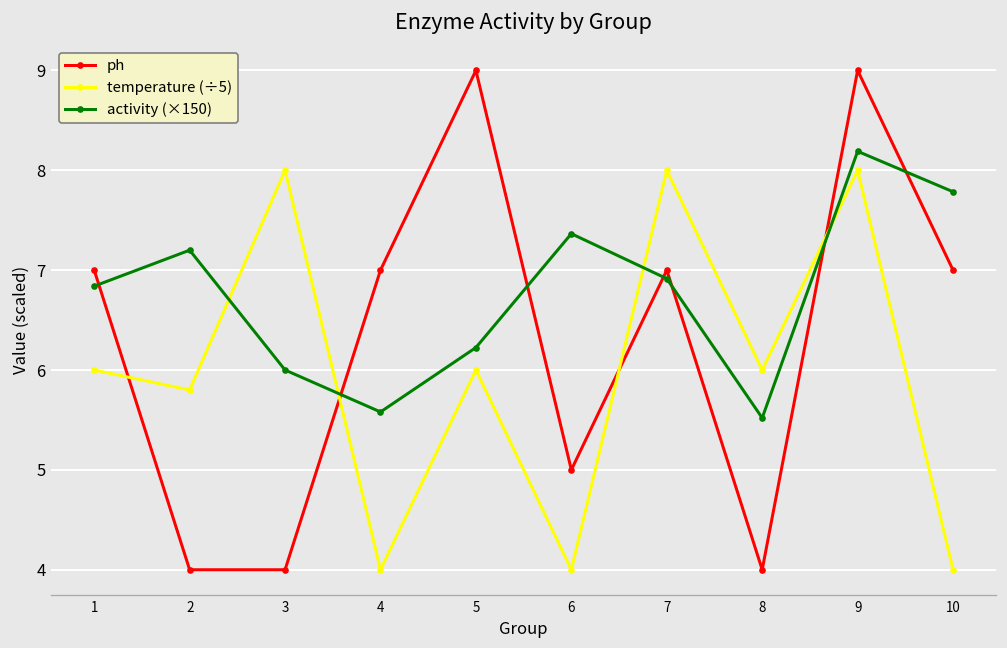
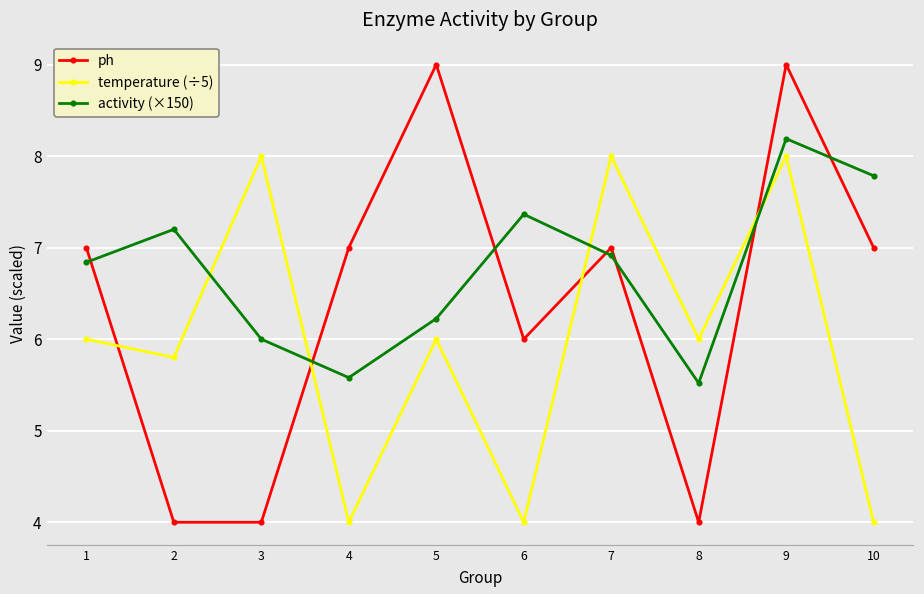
  {
    "ph": {
      "1": 7,
      "2": 4,
      "3": 4,
      "4": 7,
      "5": 9,
-     "6": 5,
+     "6": 6,
      "7": 7,
      "8": 4,
      "9": 9,
      "10": 7
    },
    "temperature (÷5)": {
      "1": 6,
      "2": 5.8,
      "3": 8,
      "4": 4,
      "5": 6,
      "6": 4,
      "7": 8,
      "8": 6,
      "9": 8,
      "10": 4
    },
    "activity (×150)": {
      "1": 6.8,
      "2": 7.2,
      "3": 6,
      "4": 5.6,
      "5": 6.2,
      "6": 7.4,
      "7": 6.9,
      "8": 5.5,
      "9": 8.2,
      "10": 7.8
    }
  }
